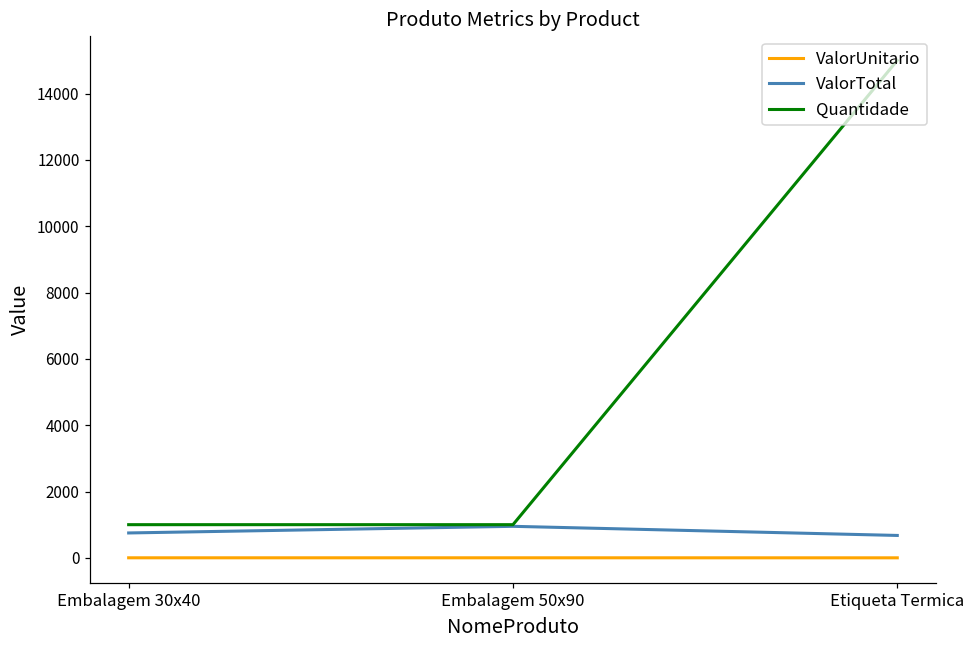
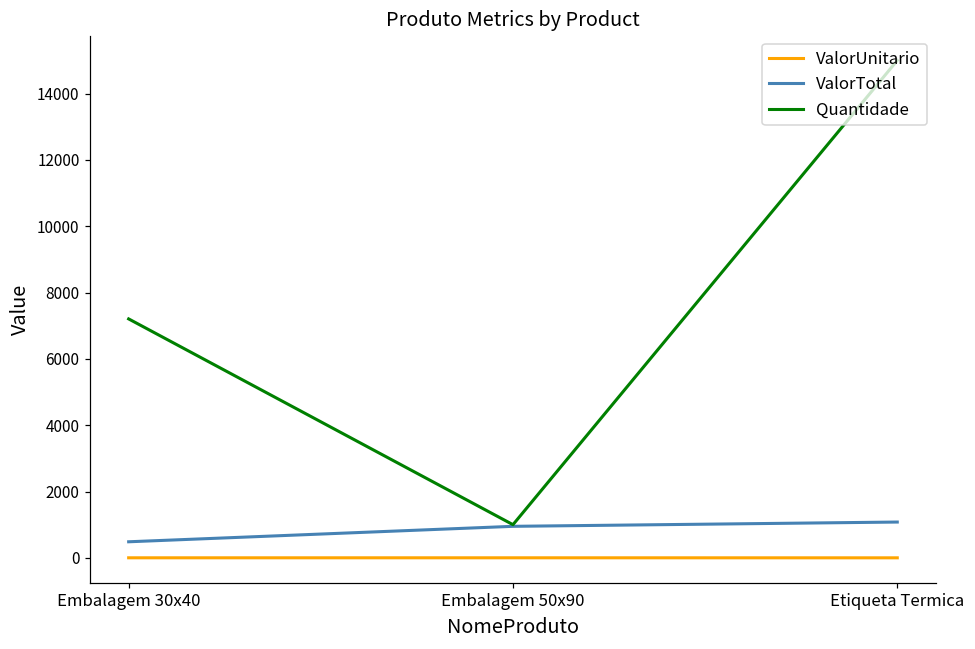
  {
    "ValorUnitario": {
      "Embalagem 30x40": 0,
      "Embalagem 50x90": 0,
      "Etiqueta Termica": 0
    },
    "ValorTotal": {
-     "Embalagem 30x40": 800,
-     "Etiqueta Termica": 700
+     "Embalagem 30x40": 500,
+     "Etiqueta Termica": 1100
    },
    "Quantidade": {
-     "Embalagem 30x40": 1000
+     "Embalagem 30x40": 7200
    }
  }
